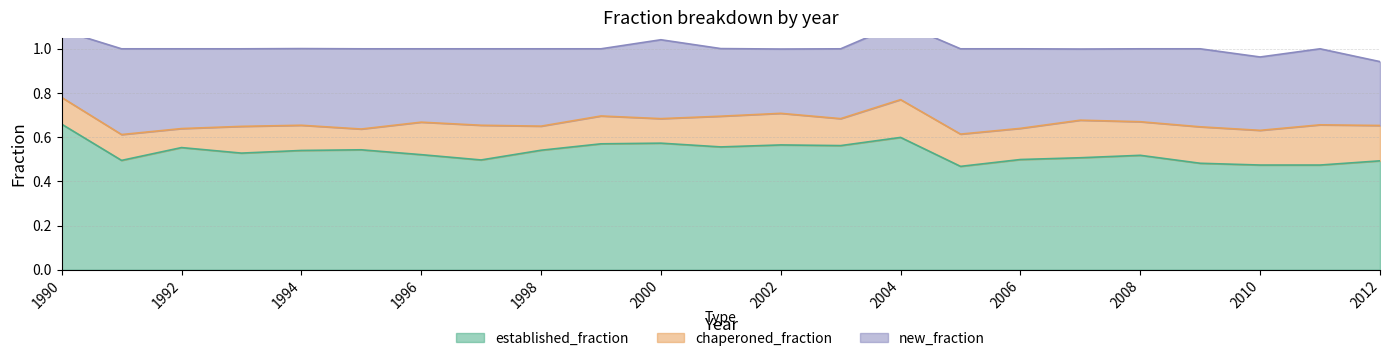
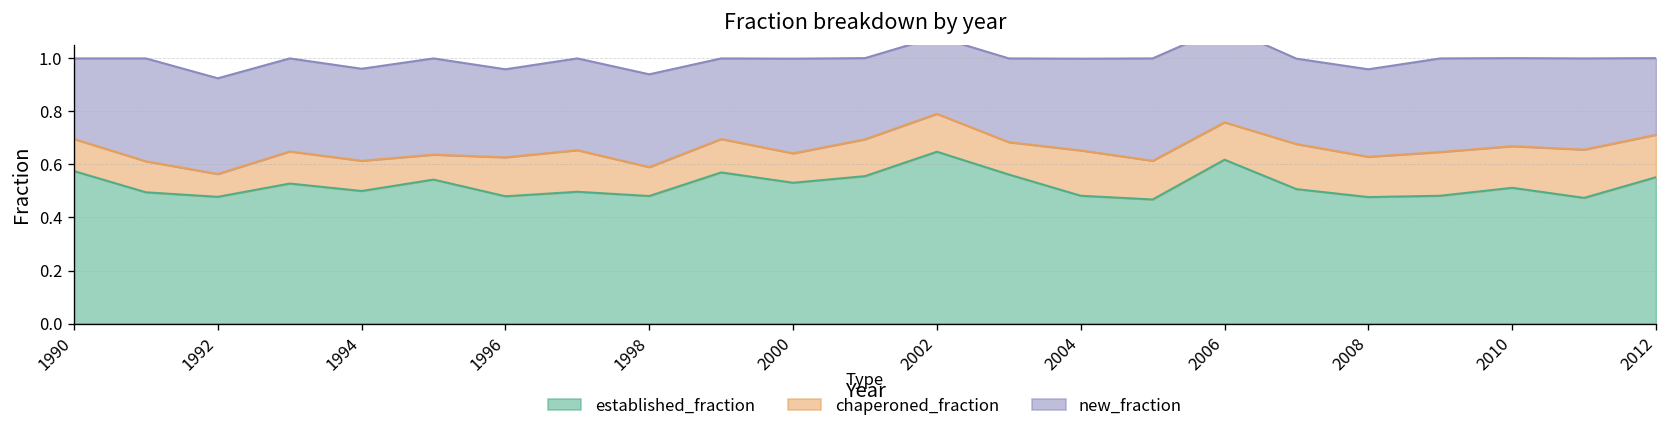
  {
    "established_fraction": {
-     "1990": 0.66,
-     "1992": 0.55,
-     "1994": 0.54,
-     "1996": 0.52,
-     "1998": 0.54,
-     "2000": 0.57,
-     "2002": 0.57,
-     "2004": 0.60,
-     "2006": 0.50,
-     "2008": 0.52,
-     "2010": 0.47,
-     "2012": 0.49
+     "1990": 0.58,
+     "1992": 0.48,
+     "1994": 0.50,
+     "1996": 0.48,
+     "1998": 0.48,
+     "2000": 0.53,
+     "2002": 0.65,
+     "2004": 0.48,
+     "2006": 0.62,
+     "2008": 0.48,
+     "2010": 0.51,
+     "2012": 0.55
    },
    "chaperoned_fraction": {
      "1990": 0.12,
      "1992": 0.09,
      "1994": 0.11,
      "1996": 0.15,
      "1998": 0.11,
      "2000": 0.11,
      "2002": 0.14,
      "2004": 0.17,
      "2006": 0.14,
      "2008": 0.15,
      "2010": 0.16,
      "2012": 0.16
    },
    "new_fraction": {
      "1992": 0.36,
      "1994": 0.35,
      "1996": 0.33,
      "1998": 0.35,
      "2000": 0.36,
      "2008": 0.33,
      "2010": 0.33,
      "2012": 0.29
    }
  }
